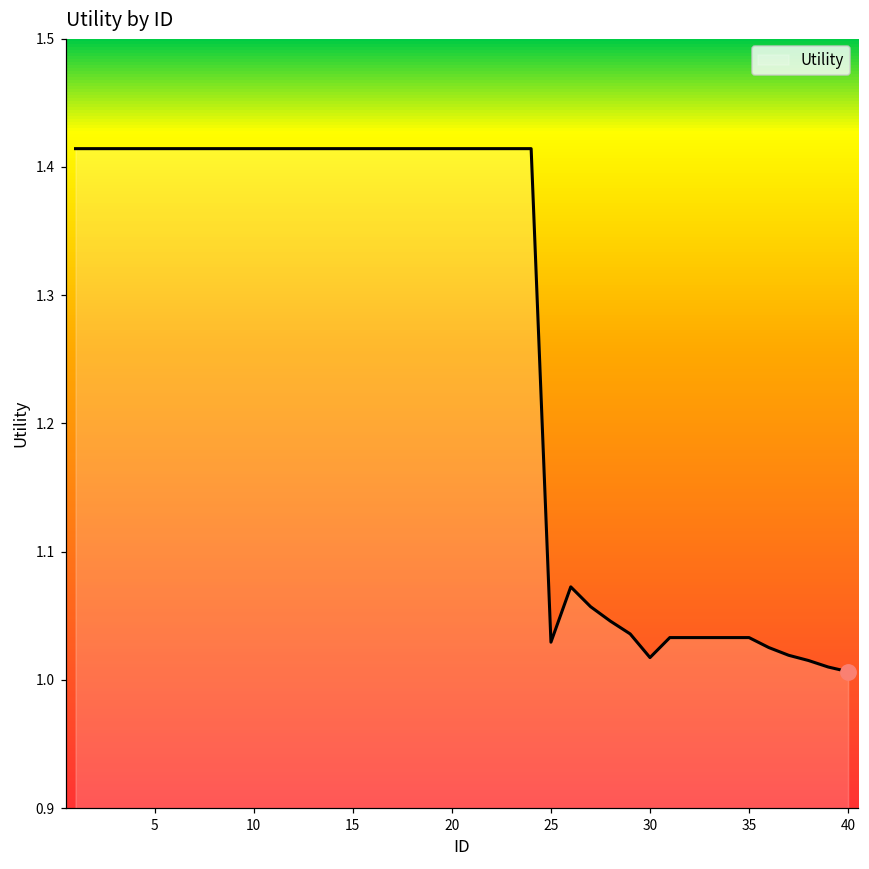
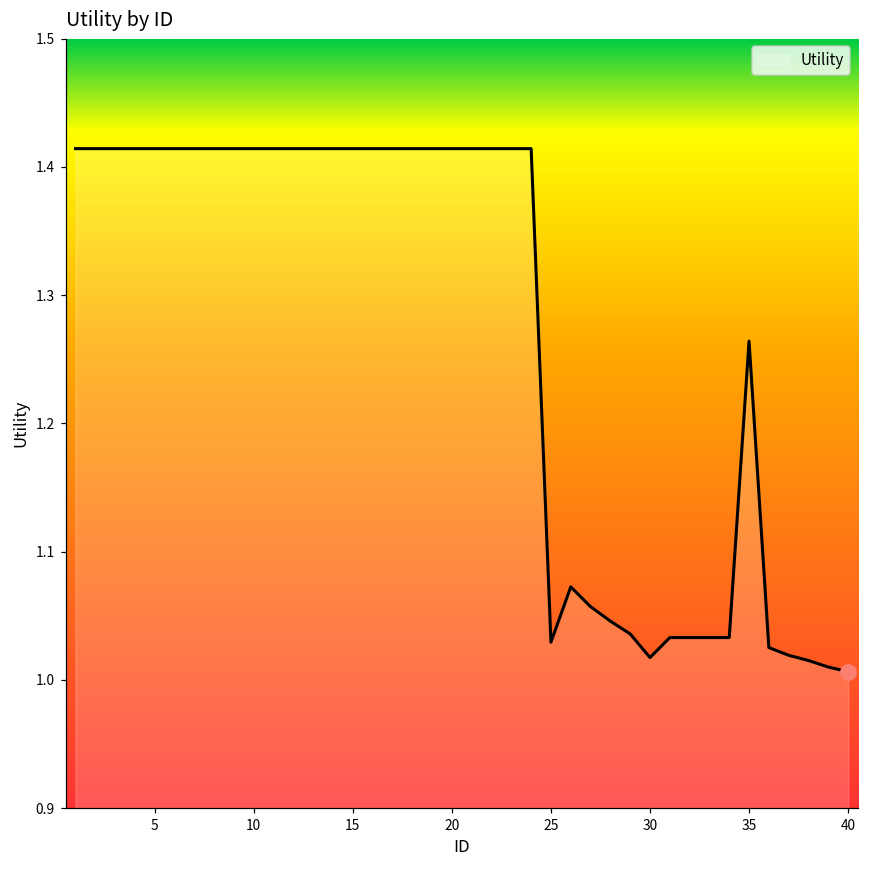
  {
    "Utility": {
      "5": 1.414,
      "10": 1.414,
      "15": 1.414,
      "20": 1.414,
      "25": 1.029,
      "30": 1.017,
-     "35": 1.033
+     "35": 1.264
    }
  }
